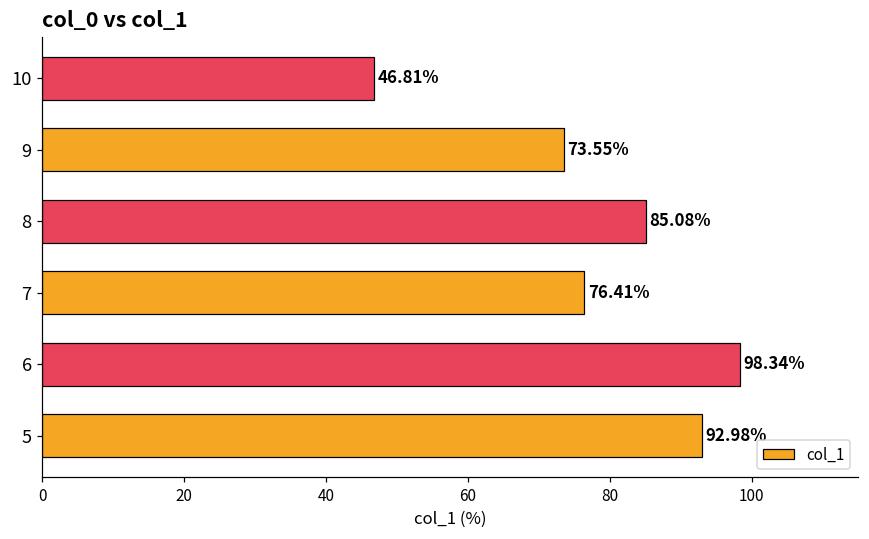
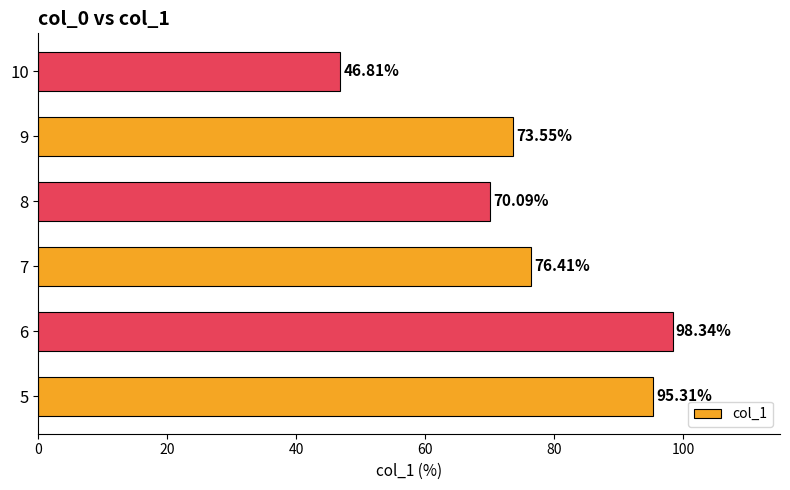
  {
    "10": "46.81%",
    "9": "73.55%",
-   "8": "85.08%",
+   "8": "70.09%",
    "7": "76.41%",
    "6": "98.34%",
-   "5": "92.98%"
+   "5": "95.31%"
  }
